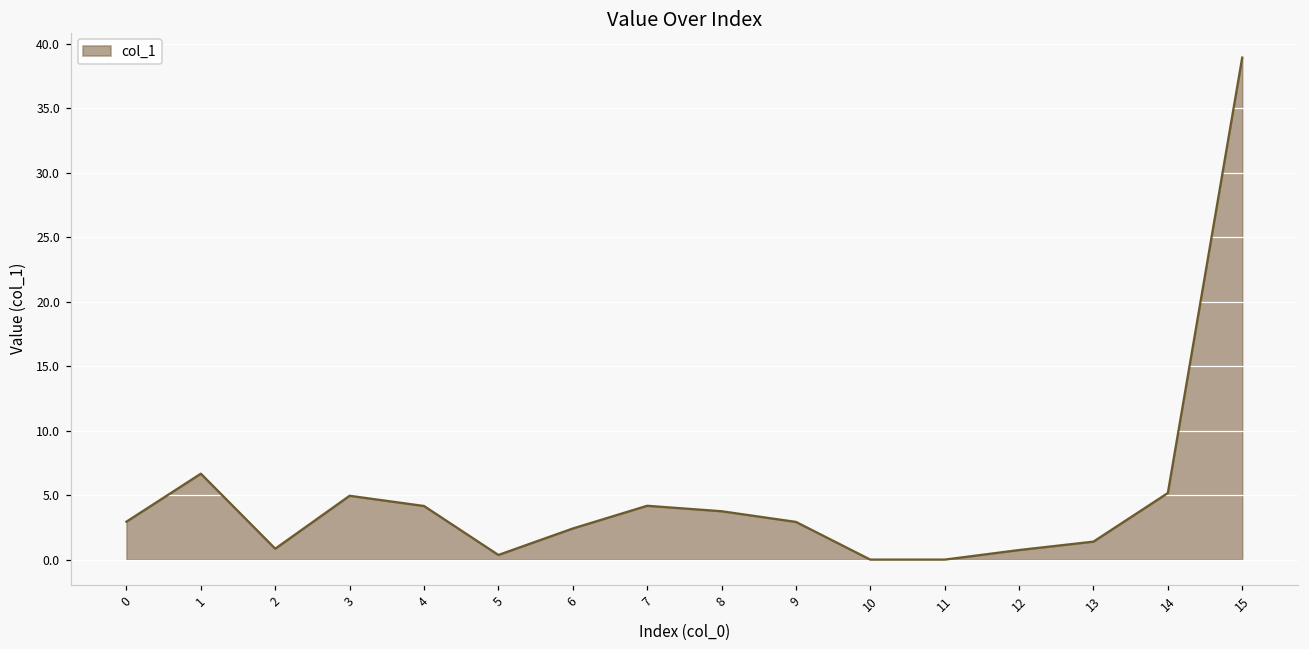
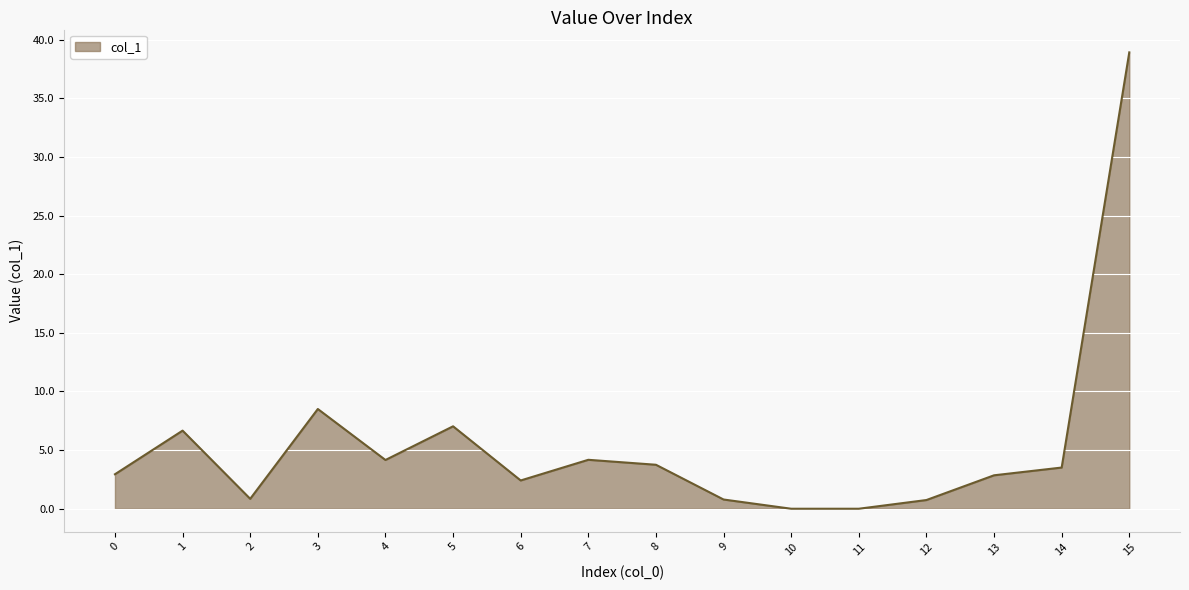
  {
    "0": 2.9,
    "1": 6.7,
    "2": 0.8,
-   "3": 4.9,
+   "3": 8.5,
    "4": 4.2,
-   "5": 0.4,
+   "5": 7.0,
    "6": 2.4,
    "7": 4.2,
    "8": 3.7,
-   "9": 2.9,
+   "9": 0.8,
    "10": 0.0,
    "11": 0.0,
    "12": 0.7,
-   "13": 1.4,
-   "14": 5.2,
+   "13": 2.9,
+   "14": 3.5,
    "15": 38.9
  }
